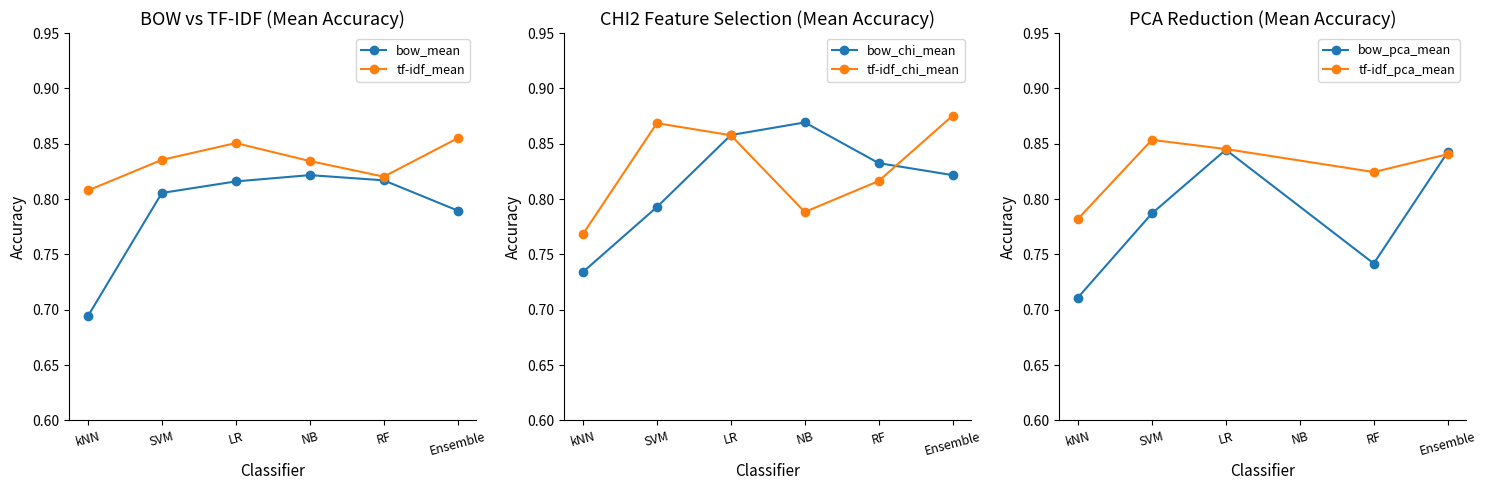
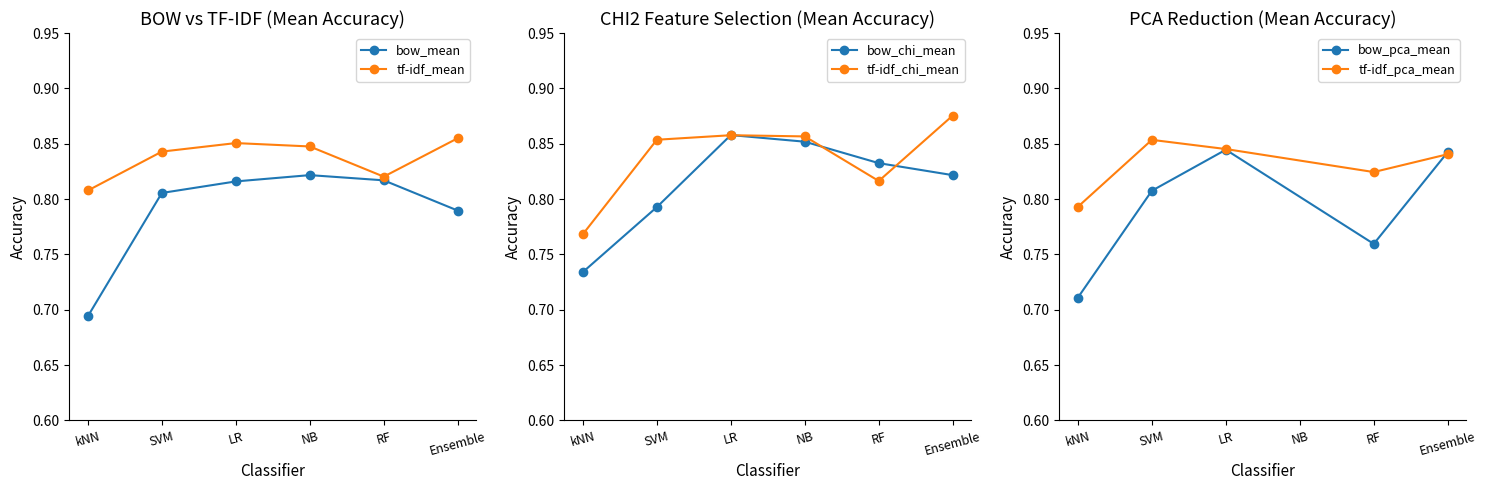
  {
    "BOW vs TF-IDF (Mean Accuracy)": {
      "bow_mean": {
        "kNN": 0.694,
        "SVM": 0.805,
        "LR": 0.816,
        "NB": 0.822,
        "RF": 0.817,
        "Ensemble": 0.790
      },
      "tf-idf_mean": {
        "kNN": 0.808,
-       "SVM": 0.835,
+       "SVM": 0.843,
        "LR": 0.851,
-       "NB": 0.834,
+       "NB": 0.847,
        "RF": 0.820,
        "Ensemble": 0.855
      }
    },
    "CHI2 Feature Selection (Mean Accuracy)": {
      "bow_chi_mean": {
        "kNN": 0.734,
        "SVM": 0.793,
-       "NB": 0.869,
+       "NB": 0.852,
        "RF": 0.832,
        "Ensemble": 0.822
      },
      "tf-idf_chi_mean": {
        "kNN": 0.768,
-       "SVM": 0.869,
-       "NB": 0.788,
+       "SVM": 0.854,
+       "NB": 0.857,
        "RF": 0.816,
        "Ensemble": 0.875
      }
    },
    "PCA Reduction (Mean Accuracy)": {
      "bow_pca_mean": {
        "kNN": 0.711,
-       "SVM": 0.787,
-       "RF": 0.742
+       "SVM": 0.807,
+       "RF": 0.759
      },
      "tf-idf_pca_mean": {
-       "kNN": 0.782,
+       "kNN": 0.793,
        "SVM": 0.853,
        "RF": 0.824
      }
    }
  }
